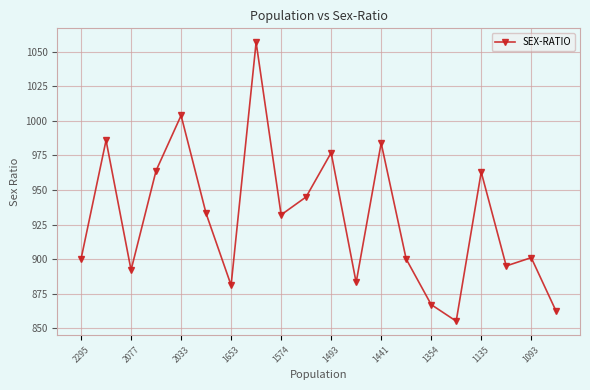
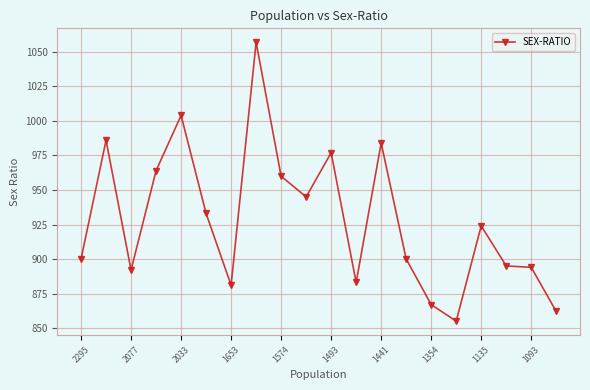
  {
    "2295": 900,
    "2077": 892,
    "2033": 1004,
    "1653": 881,
-   "1574": 932,
+   "1574": 960,
    "1493": 977,
    "1441": 984,
    "1354": 867,
-   "1135": 963,
-   "1093": 901
+   "1135": 924,
+   "1093": 894
  }
